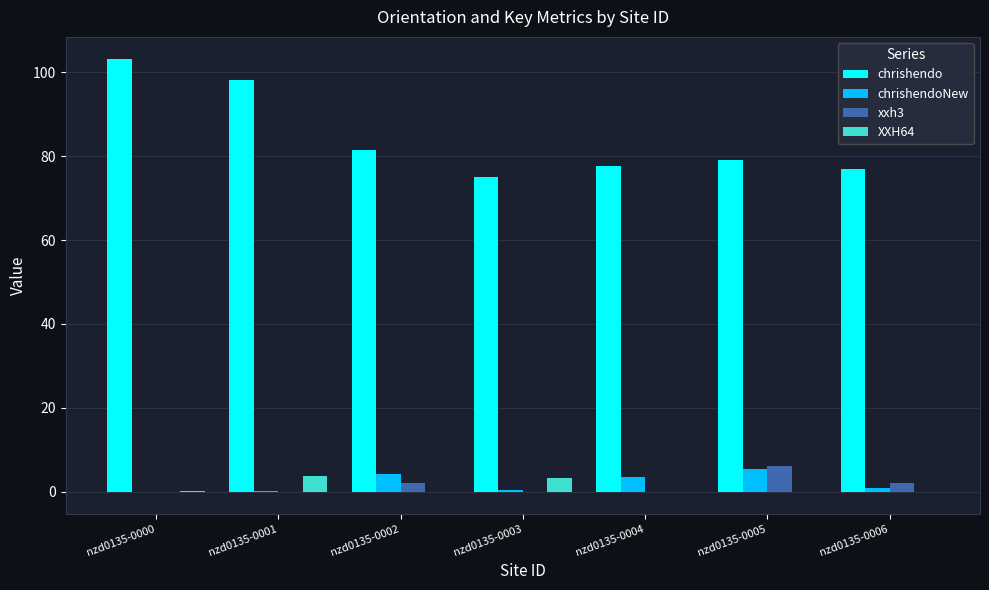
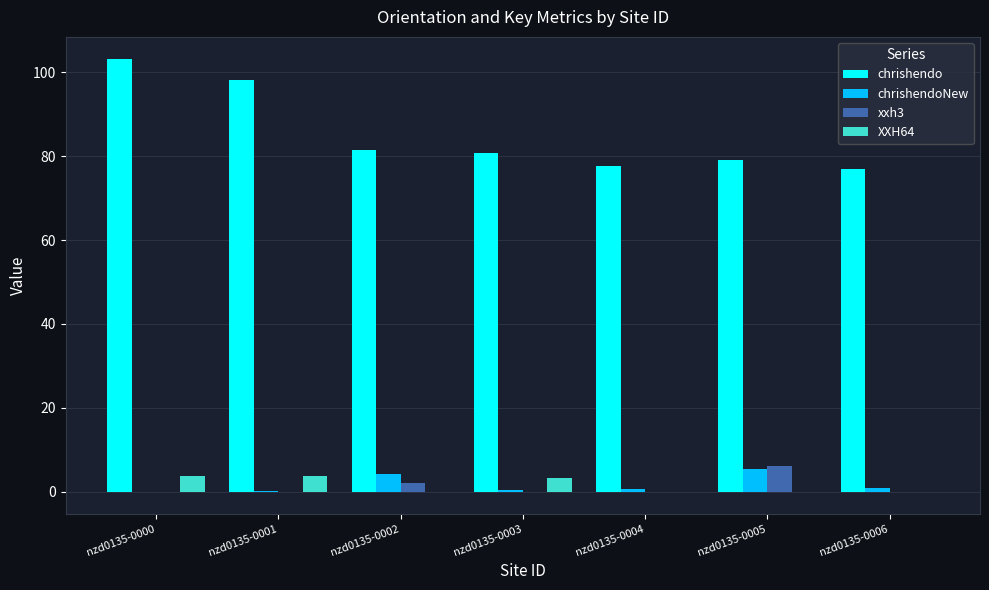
  {
    "chrishendo": {
      "nzd0135-0000": 103,
      "nzd0135-0001": 98,
      "nzd0135-0002": 81,
-     "nzd0135-0003": 75,
+     "nzd0135-0003": 81,
      "nzd0135-0004": 78,
      "nzd0135-0005": 79,
      "nzd0135-0006": 77
    },
    "chrishendoNew": {
      "nzd0135-0000": 0,
      "nzd0135-0002": 4,
-     "nzd0135-0004": 4,
+     "nzd0135-0004": 1,
      "nzd0135-0005": 6,
      "nzd0135-0006": 1
    },
    "xxh3": {
      "nzd0135-0002": 2,
      "nzd0135-0005": 6,
-     "nzd0135-0006": 2
+     "nzd0135-0006": 0
    },
    "XXH64": {
-     "nzd0135-0000": 0,
+     "nzd0135-0000": 4,
      "nzd0135-0001": 4,
      "nzd0135-0003": 3
    }
  }
